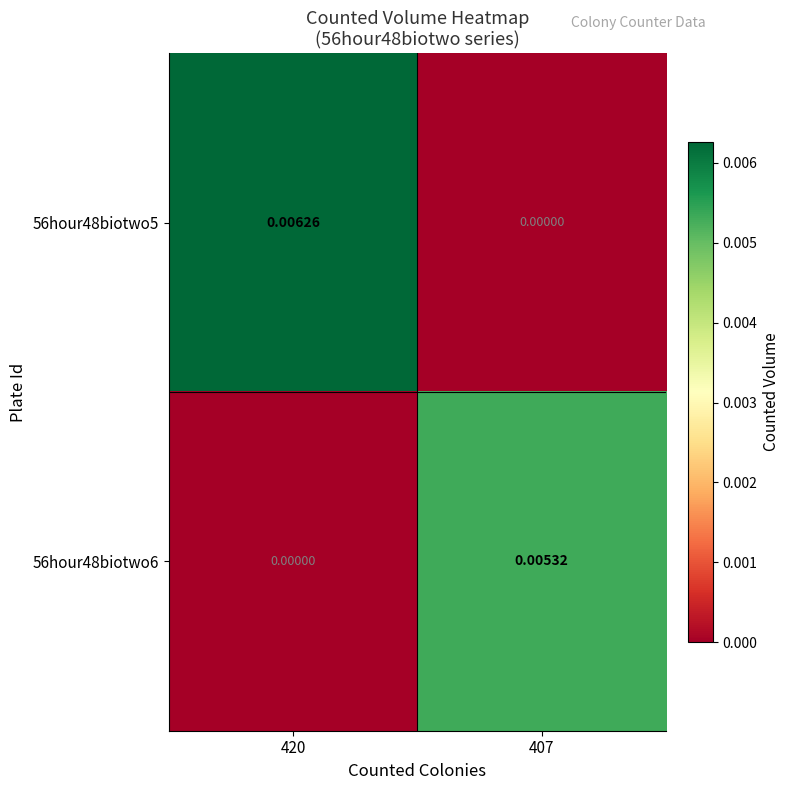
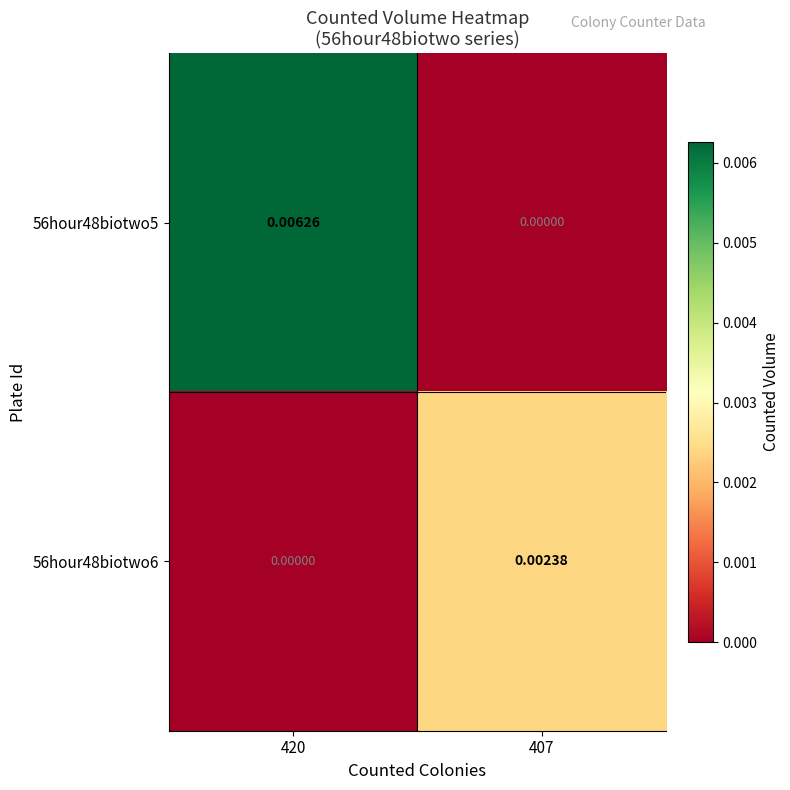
  {
    "56hour48biotwo5": {
      "420": 0.00626,
      "407": 0.00000
    },
    "56hour48biotwo6": {
      "420": 0.00000,
-     "407": 0.00532
+     "407": 0.00238
    }
  }
